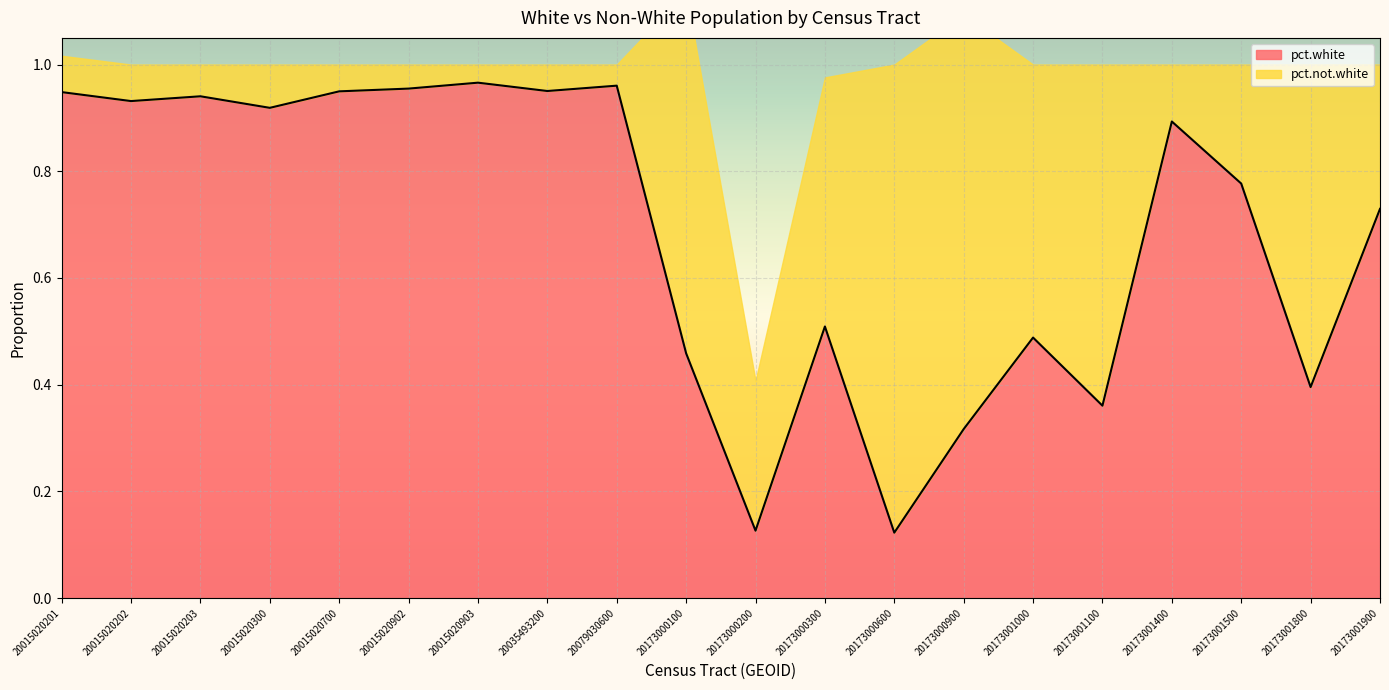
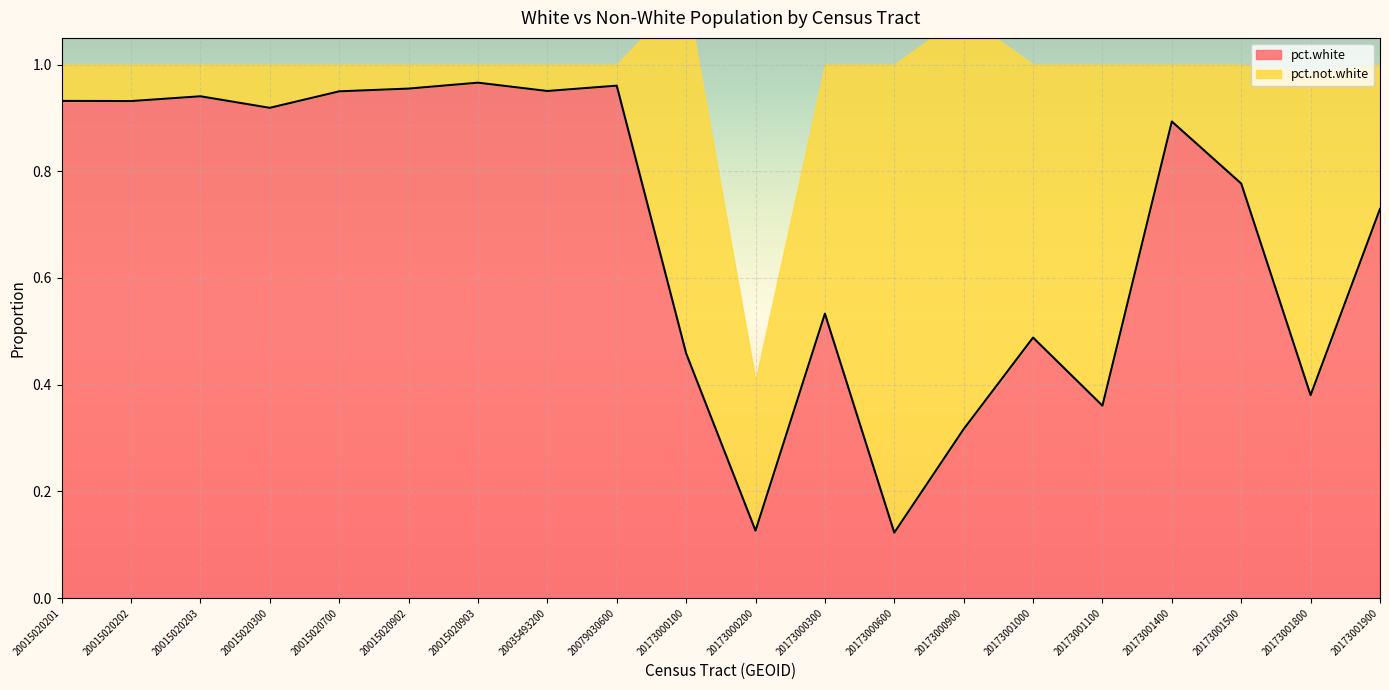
  {
    "pct.white": {
-     "20015020201": 0.95,
+     "20015020201": 0.93,
      "20015020202": 0.93,
      "20015020203": 0.94,
      "20015020300": 0.92,
      "20015020700": 0.95,
      "20015020902": 0.95,
      "20015020903": 0.97,
      "20035493200": 0.95,
      "20079030600": 0.96,
      "20173000100": 0.46,
      "20173000200": 0.13,
-     "20173000300": 0.51,
+     "20173000300": 0.53,
      "20173000600": 0.12,
      "20173000900": 0.32,
      "20173001000": 0.49,
      "20173001100": 0.36,
      "20173001400": 0.89,
      "20173001500": 0.78,
-     "20173001800": 0.40,
+     "20173001800": 0.38,
      "20173001900": 0.73
    },
    "pct.not.white": {
      "20015020201": 0.07,
      "20015020202": 0.07,
      "20015020203": 0.06,
      "20015020300": 0.08,
      "20015020700": 0.05,
      "20015020902": 0.05,
      "20015020903": 0.03,
      "20035493200": 0.05,
      "20079030600": 0.04,
      "20173000200": 0.28,
      "20173000300": 0.47,
      "20173000600": 0.88,
      "20173001000": 0.51,
      "20173001100": 0.64,
      "20173001400": 0.11,
      "20173001500": 0.22,
      "20173001900": 0.27
    }
  }
